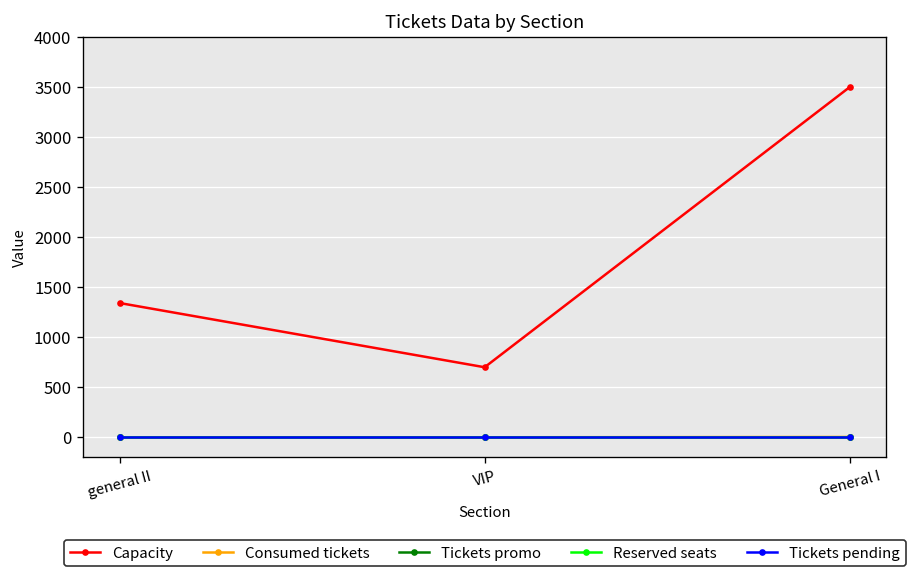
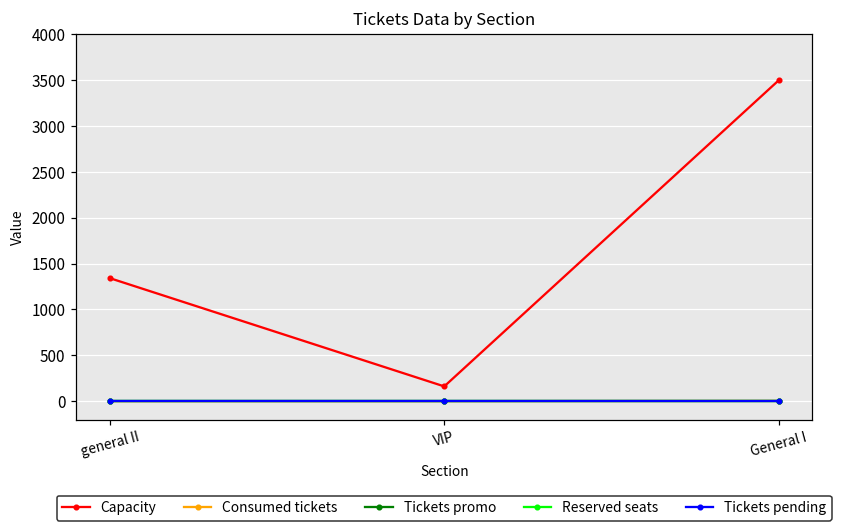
  {
    "Capacity": {
      "general II": 1300,
-     "VIP": 700,
+     "VIP": 200,
      "General I": 3500
    }
  }
